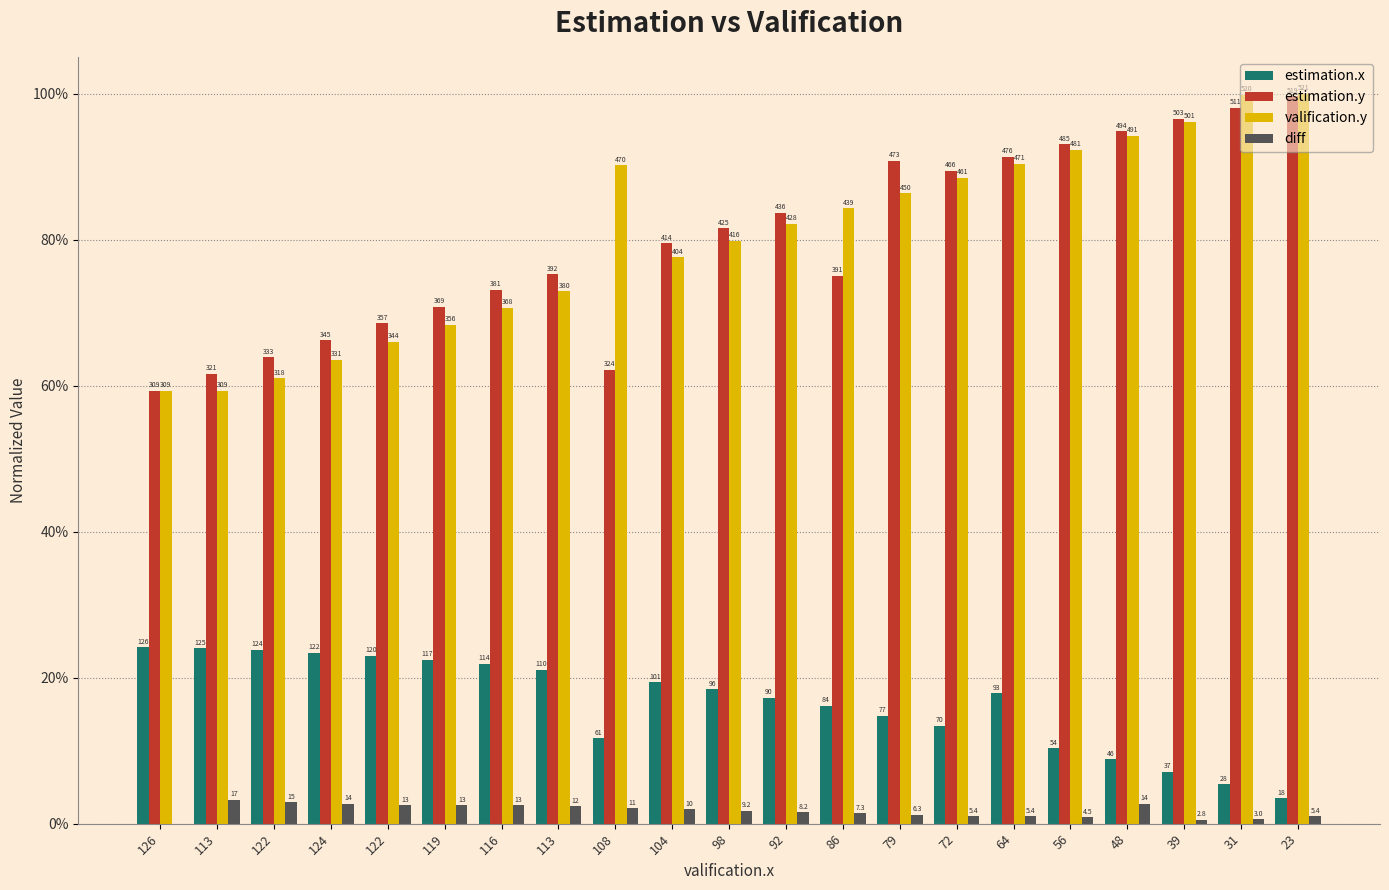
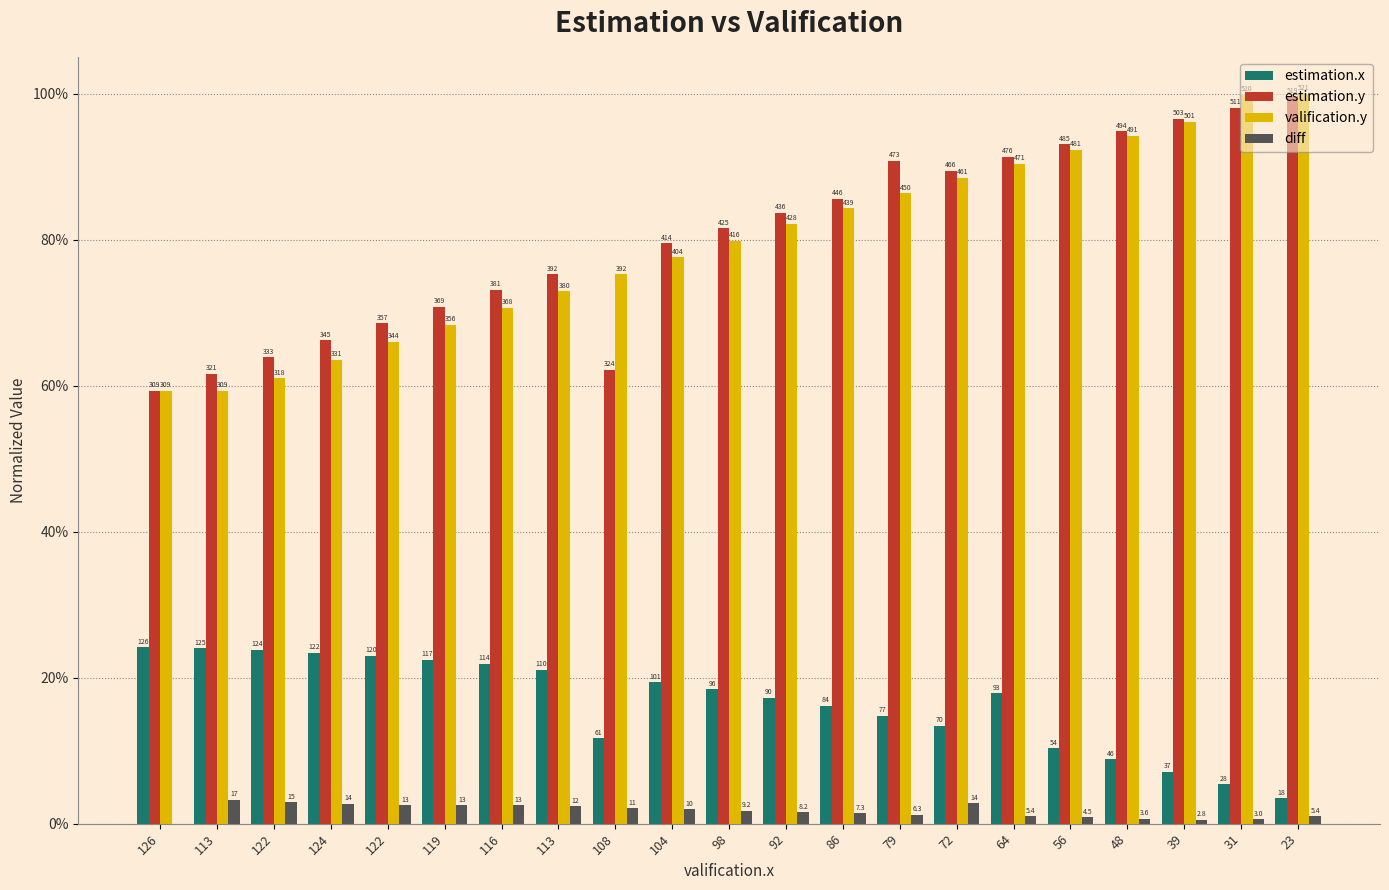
  {
    "estimation.y": {
-     "86": 391
+     "86": 446
    },
    "valification.y": {
-     "108": 470
+     "108": 392
    },
    "diff": {
-     "72": 5.4,
-     "48": 14
+     "72": 14,
+     "48": 3.6
    }
  }
